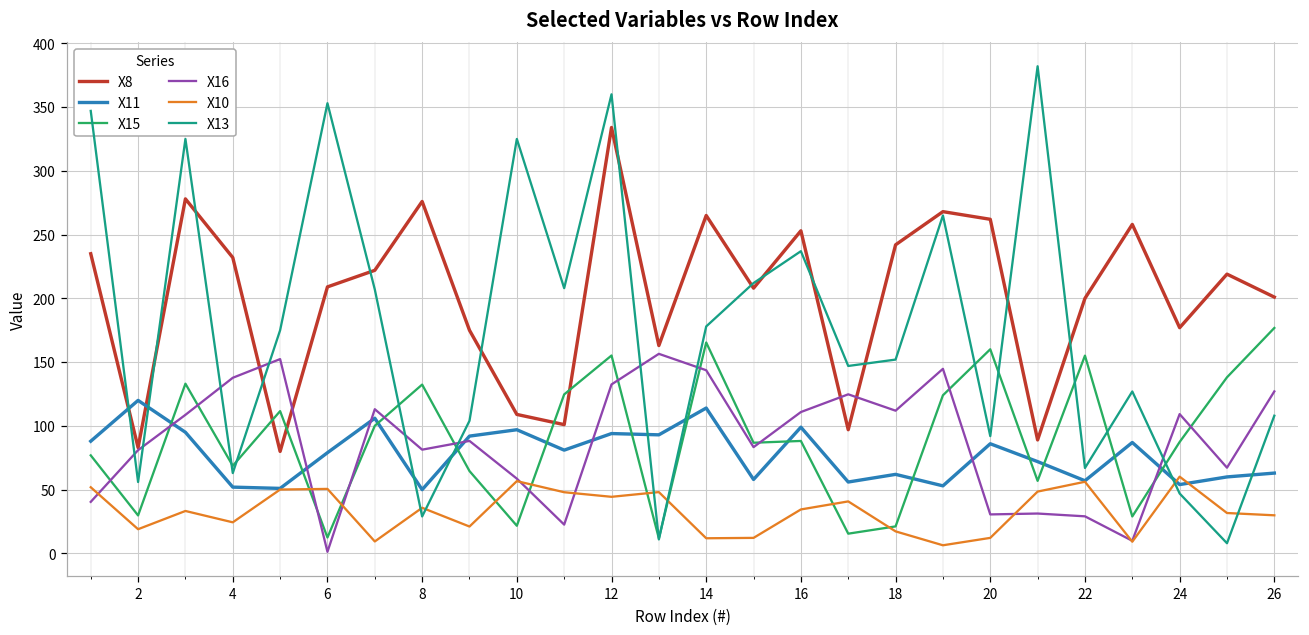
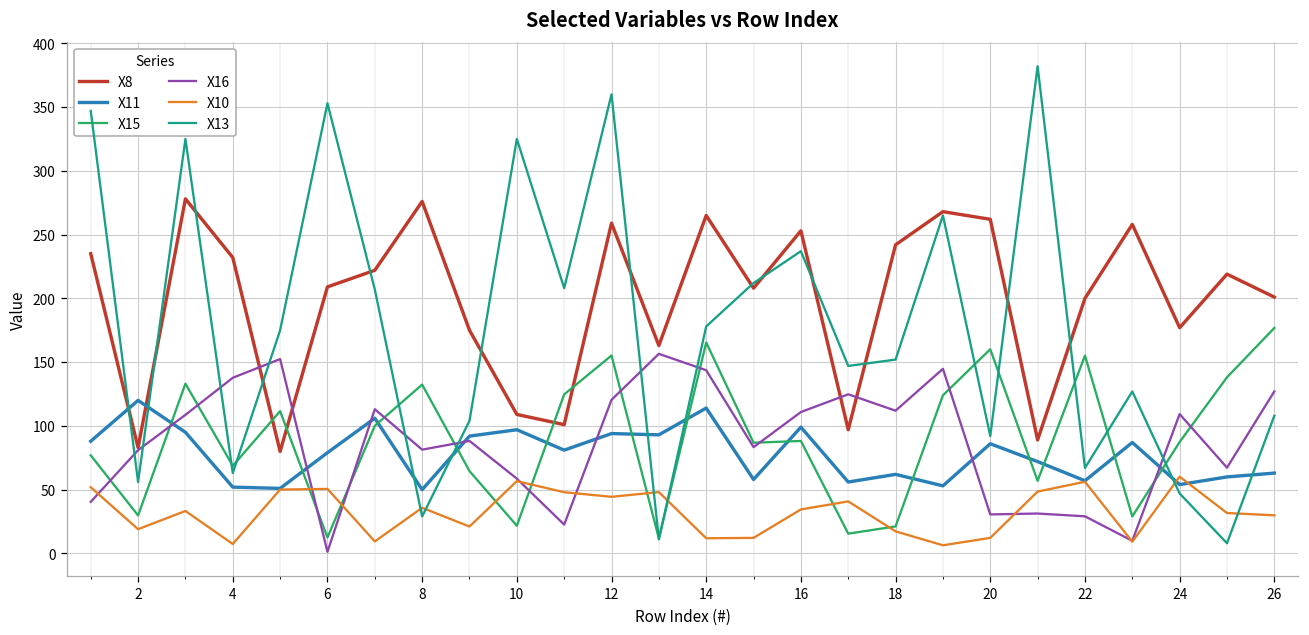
  {
    "X8": {
      "4": 232,
      "6": 209,
      "8": 276,
      "10": 109,
-     "12": 334,
+     "12": 259,
      "14": 265,
      "16": 253,
      "18": 242,
      "20": 262,
      "22": 200,
      "24": 177,
      "26": 201
    },
    "X11": {
      "2": 120,
      "4": 52,
      "6": 79,
      "8": 50,
      "10": 97,
      "12": 94,
      "14": 114,
      "16": 99,
      "18": 62,
      "20": 86,
      "24": 54,
      "26": 63
    },
    "X16": {
      "4": 138,
      "6": 1,
      "8": 81,
-     "12": 133,
+     "12": 120,
      "14": 144,
      "16": 111,
      "18": 112,
      "20": 31,
      "22": 29,
      "24": 109,
      "26": 127
    },
    "X10": {
      "2": 19,
-     "4": 24,
+     "4": 7,
      "6": 51,
      "8": 36,
      "12": 44,
      "14": 12,
      "16": 35,
      "18": 17,
      "20": 12,
      "24": 60,
      "26": 30
    }
  }
